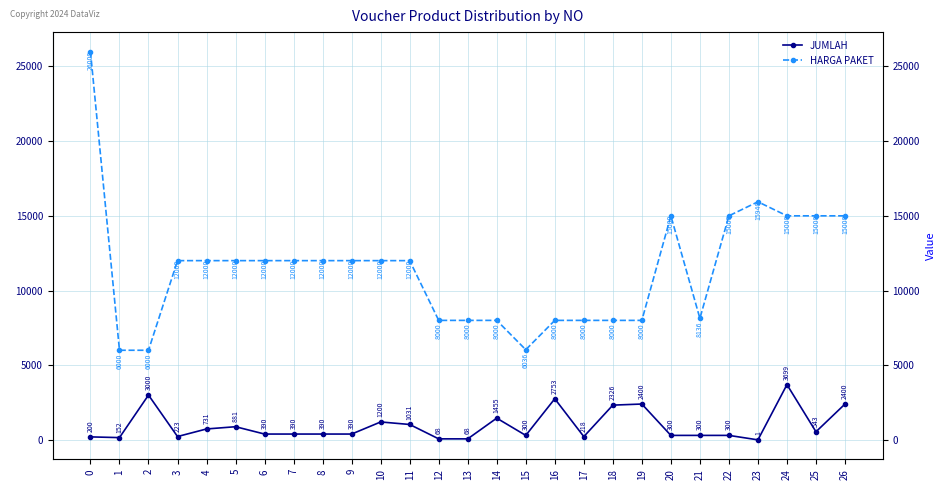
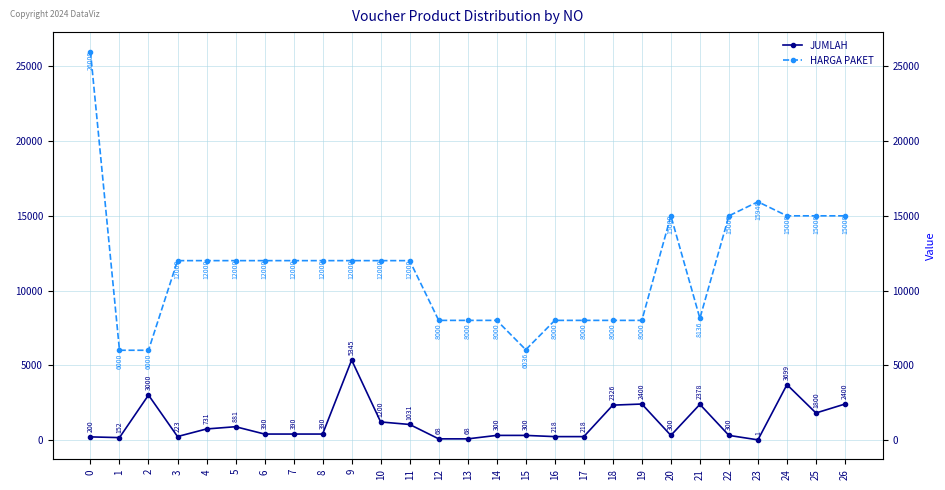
  {
    "JUMLAH": {
      "0": 200,
      "1": 152,
      "2": 3000,
      "3": 223,
      "4": 731,
      "5": 881,
      "6": 390,
      "7": 390,
      "8": 390,
-     "9": 390,
+     "9": 5345,
      "10": 1200,
      "11": 1031,
      "12": 68,
      "13": 68,
-     "14": 1455,
+     "14": 300,
      "15": 300,
-     "16": 2753,
+     "16": 218,
      "17": 218,
      "18": 2326,
      "19": 2400,
      "20": 300,
-     "21": 300,
+     "21": 2378,
      "22": 300,
      "23": 1,
      "24": 3699,
-     "25": 543,
+     "25": 1800,
      "26": 2400
    },
    "HARGA PAKET": {
      "0": 26000,
      "1": 6000,
      "2": 6000,
      "3": 12000,
      "4": 12000,
      "5": 12000,
      "6": 12000,
      "7": 12000,
      "8": 12000,
      "9": 12000,
      "10": 12000,
      "11": 12000,
      "12": 8000,
      "13": 8000,
      "14": 8000,
      "15": 6036,
      "16": 8000,
      "17": 8000,
      "18": 8000,
      "19": 8000,
      "20": 15000,
      "21": 8136,
      "22": 15000,
      "23": 15940,
      "24": 15000,
      "25": 15000,
      "26": 15000
    }
  }
